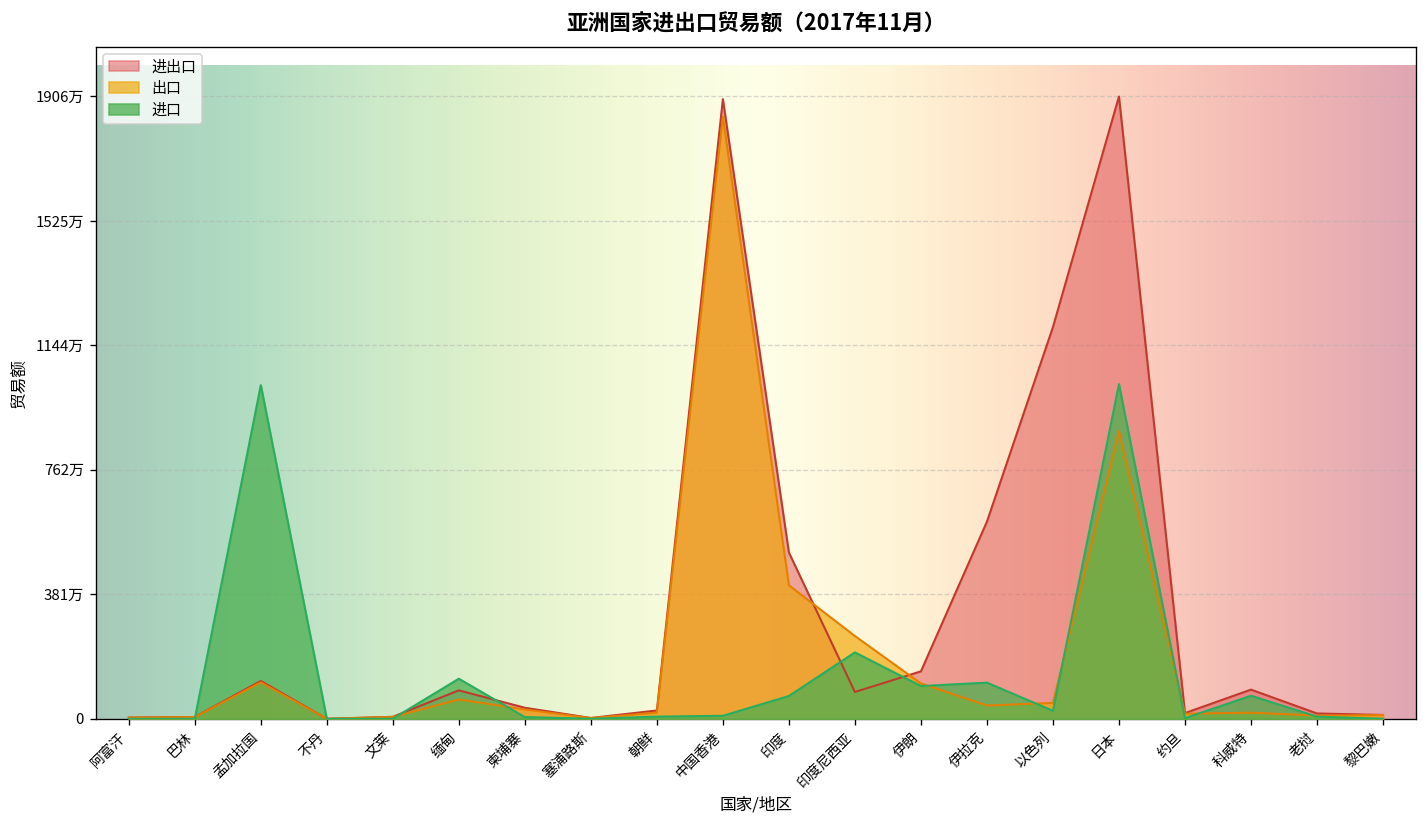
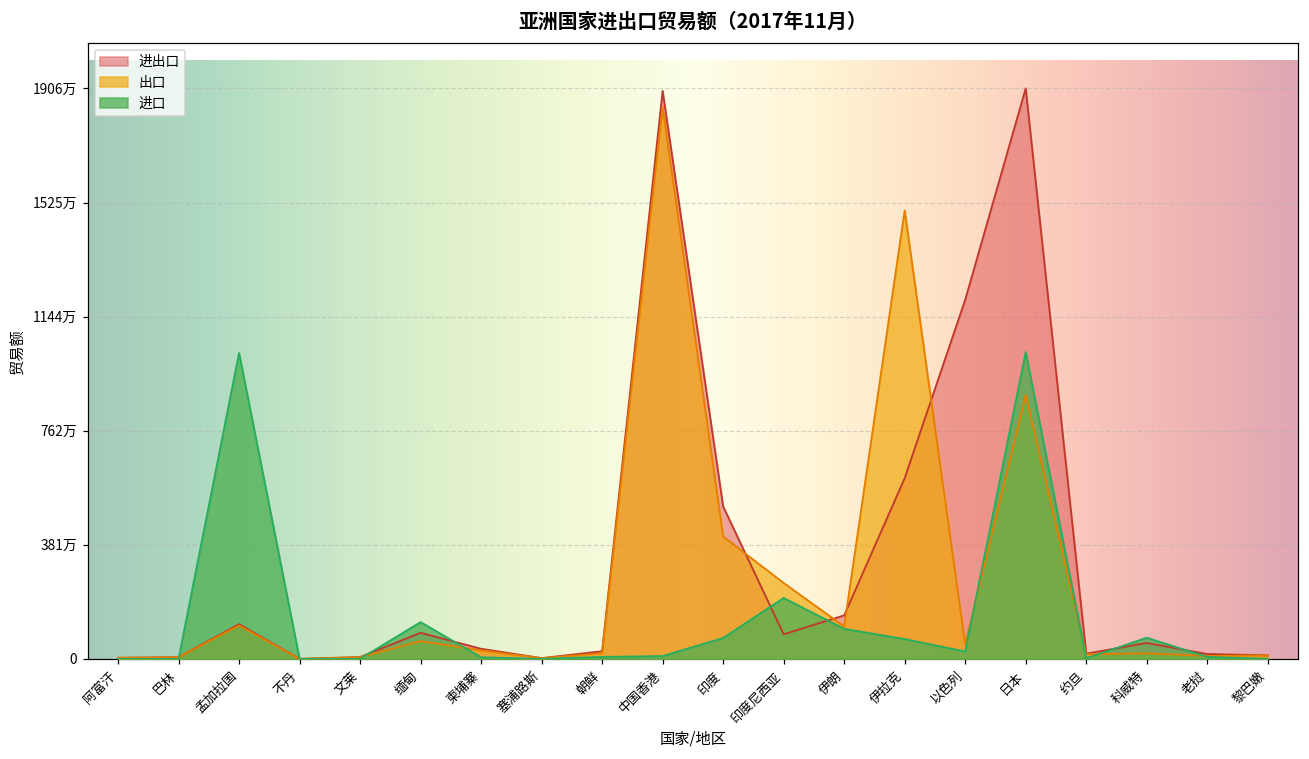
  {
    "进出口": {
      "缅甸": "90万",
      "中国香港": "1900万",
      "印度": "510万",
      "印度尼西亚": "80万",
      "伊朗": "150万",
      "伊拉克": "600万",
      "以色列": "1200万",
      "日本": "1910万",
-     "科威特": "90万"
+     "科威特": "50万"
    },
    "出口": {
      "缅甸": "60万",
      "中国香港": "1840万",
      "印度": "410万",
      "印度尼西亚": "250万",
-     "伊拉克": "40万",
+     "伊拉克": "1500万",
      "以色列": "50万",
      "日本": "880万",
      "科威特": "20万"
    },
    "进口": {
      "孟加拉国": "1020万",
      "缅甸": "120万",
      "柬埔寨": "10万",
      "朝鲜": "10万",
      "中国香港": "10万",
      "印度": "70万",
      "印度尼西亚": "200万",
-     "伊拉克": "110万",
+     "伊拉克": "70万",
      "以色列": "20万",
      "日本": "1020万",
      "约旦": "0万",
      "科威特": "70万",
      "黎巴嫩": "0万"
    }
  }
